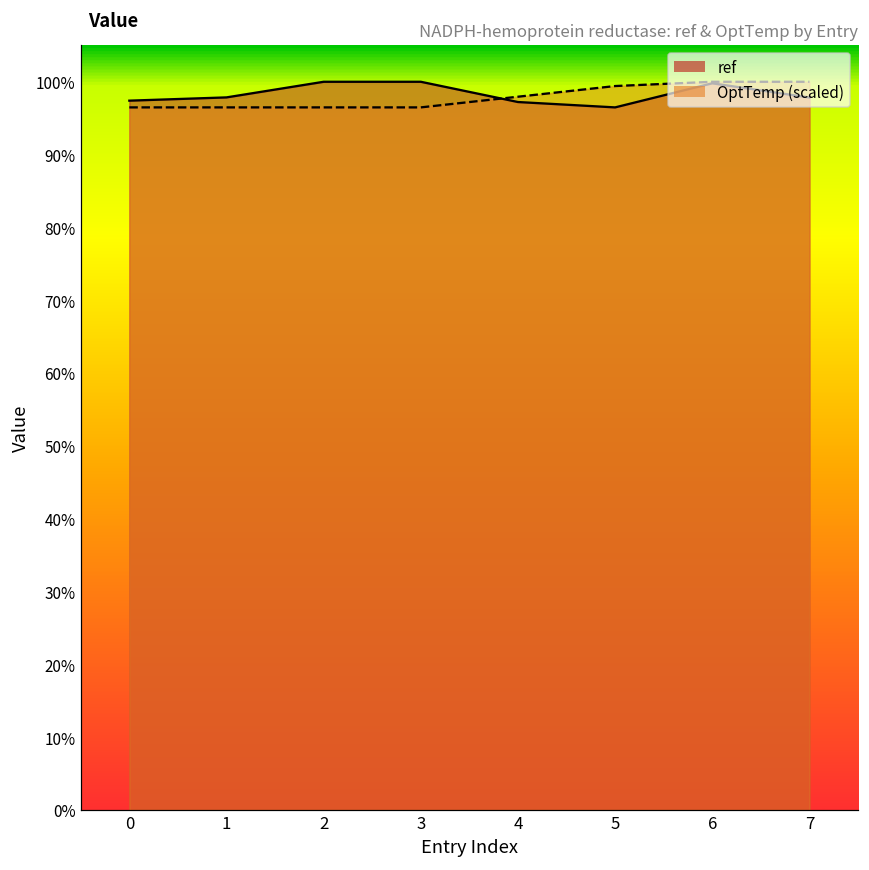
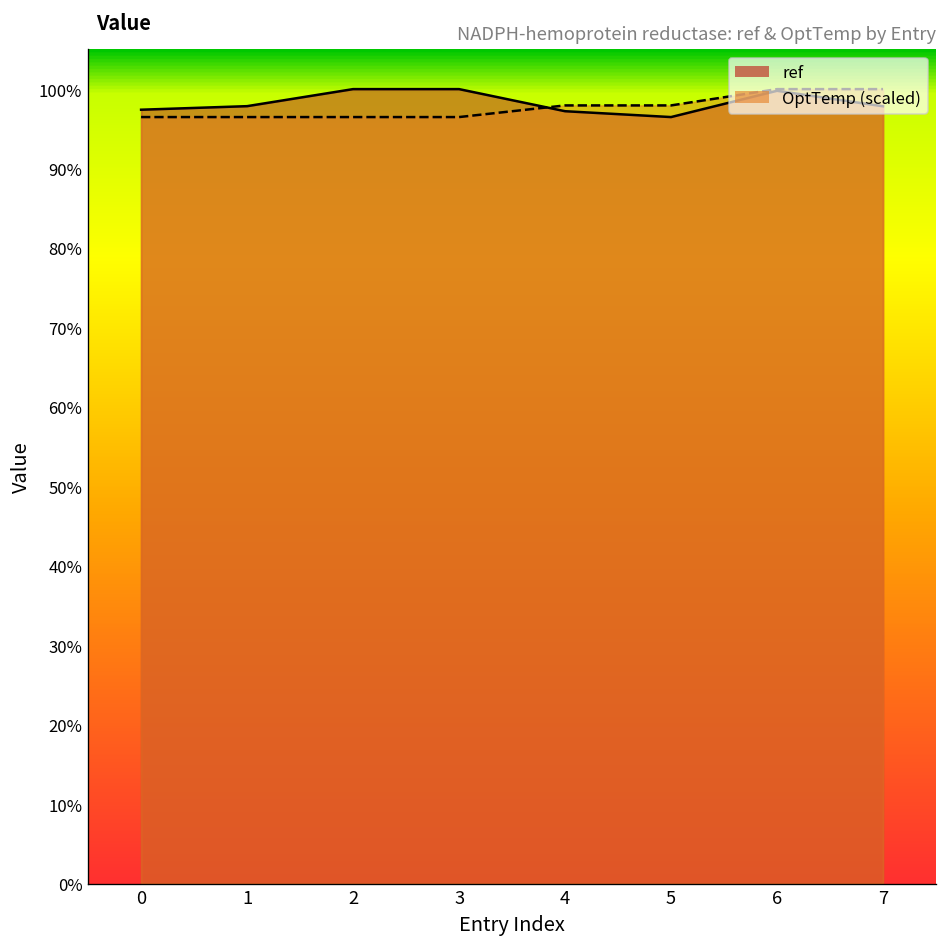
  {
    "ref": {
      "0": "97%",
      "1": "98%",
      "2": "100%",
      "3": "100%",
      "4": "97%",
      "5": "96%"
    },
    "OptTemp (scaled)": {
      "0": "96%",
      "1": "96%",
      "2": "96%",
      "3": "96%",
      "4": "98%",
-     "5": "99%"
+     "5": "98%"
    }
  }
